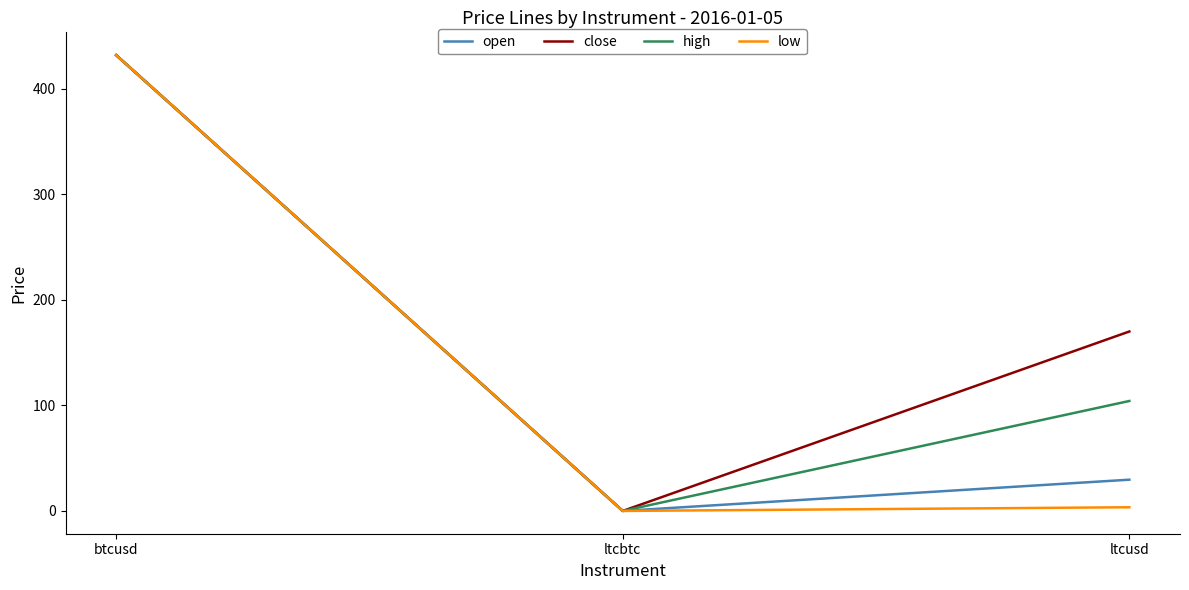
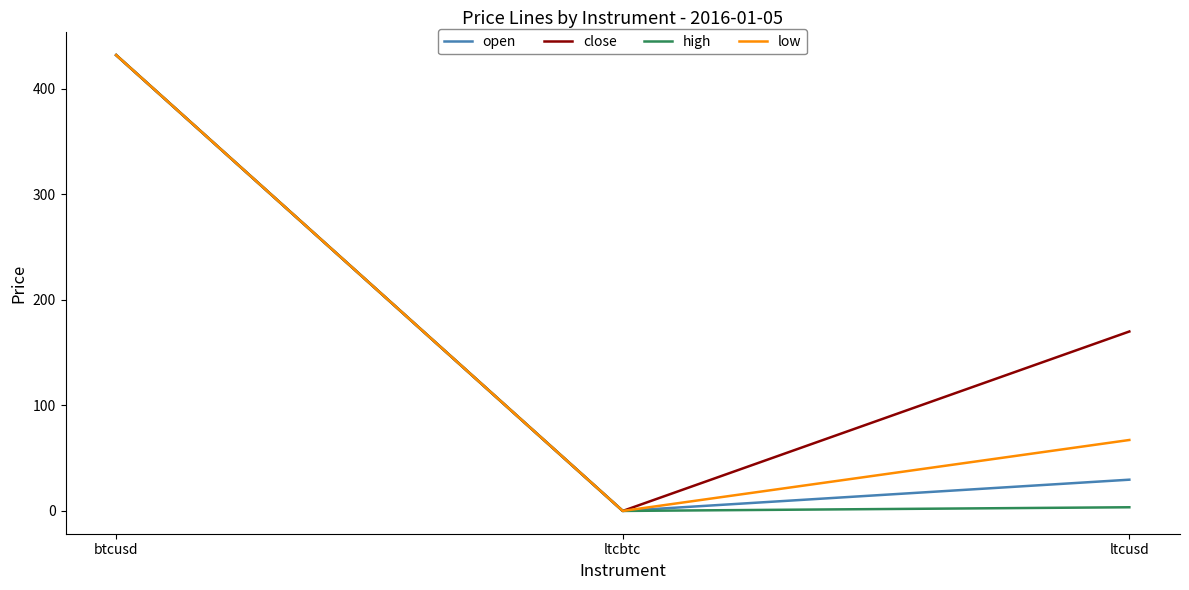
  {
    "open": {
      "ltcusd": 30
    },
    "close": {
      "ltcusd": 170
    },
    "high": {
-     "ltcusd": 104
+     "ltcusd": 3
    },
    "low": {
-     "ltcusd": 3
+     "ltcusd": 67
    }
  }
